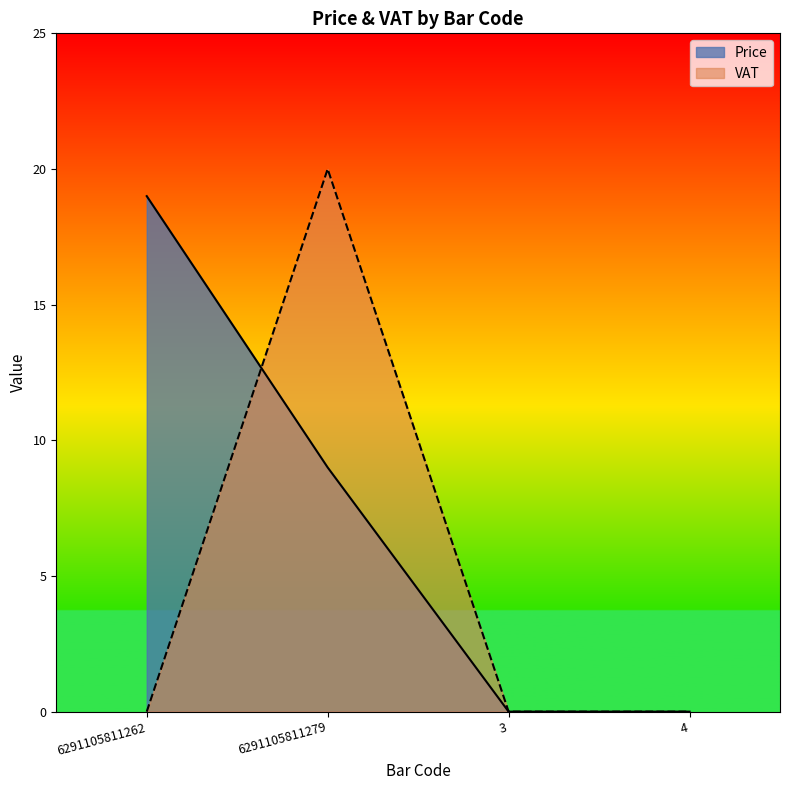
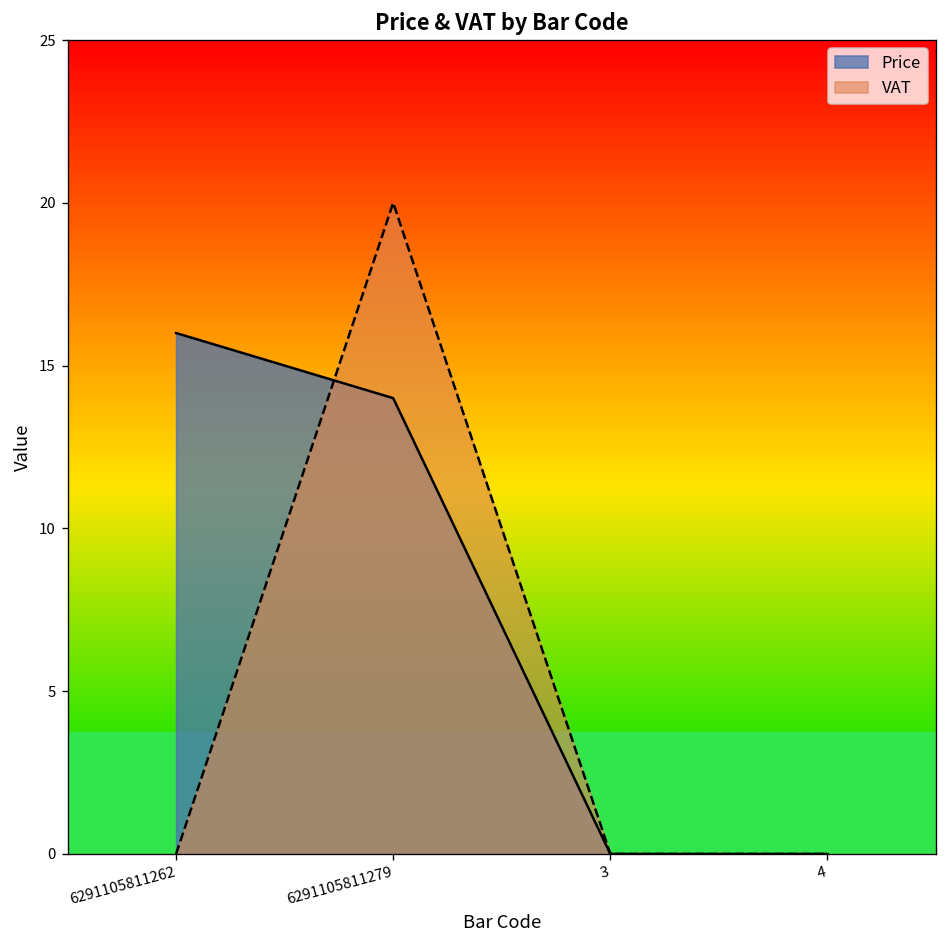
  {
    "Price": {
-     "6291105811262": 19,
-     "6291105811279": 9
+     "6291105811262": 16,
+     "6291105811279": 14
    },
    "VAT": {
      "6291105811262": 0,
      "6291105811279": 20
    }
  }
